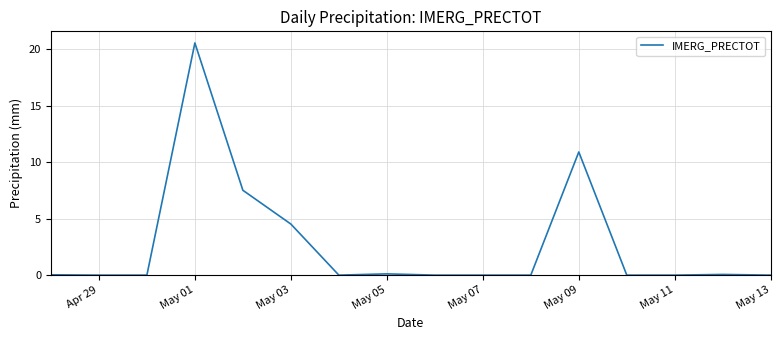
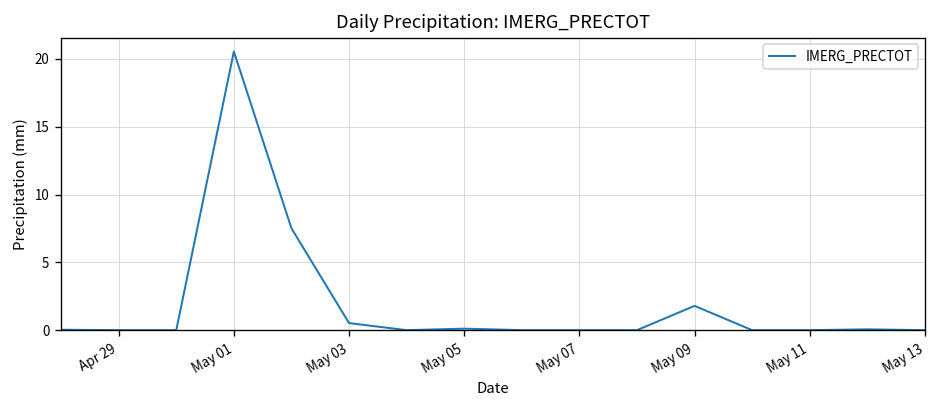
  {
    "Apr 29": 0.0,
    "May 01": 20.6,
-   "May 03": 4.5,
+   "May 03": 0.5,
    "May 05": 0.1,
    "May 07": 0.0,
-   "May 09": 10.9,
+   "May 09": 1.8,
    "May 11": 0.0,
    "May 13": 0.0
  }
